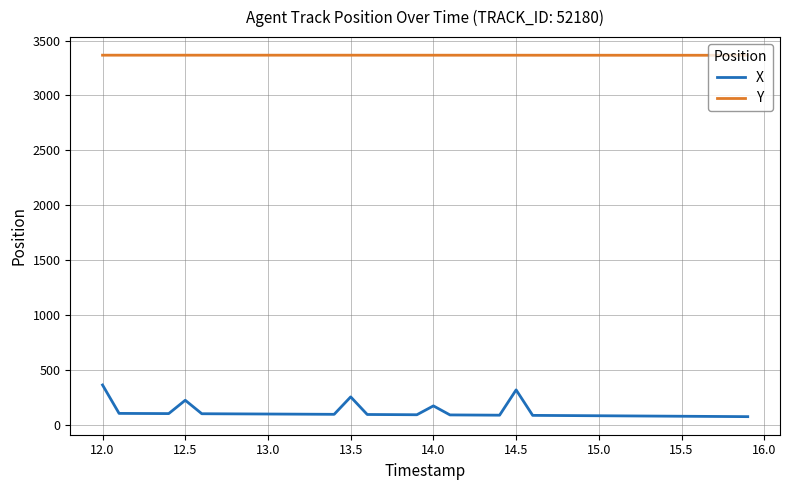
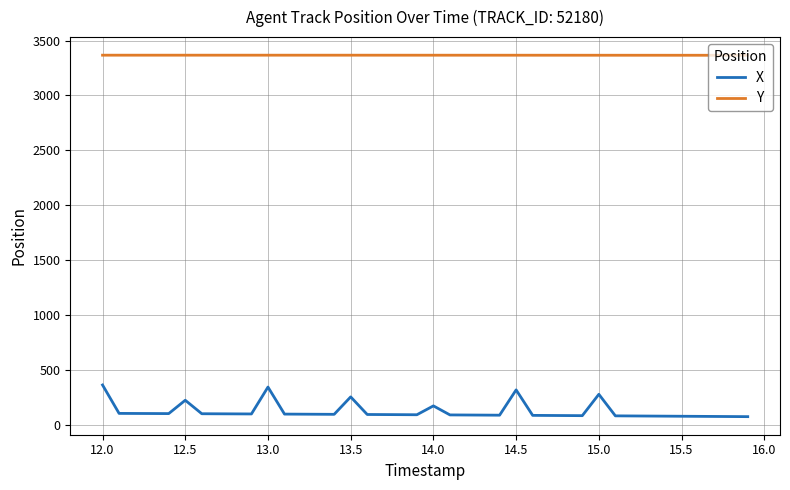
  {
    "X": {
      "12.0": 360,
      "12.5": 220,
-     "13.0": 100,
+     "13.0": 340,
      "13.5": 250,
      "14.0": 170,
      "14.5": 320,
-     "15.0": 80,
+     "15.0": 280,
      "15.5": 80
    },
    "Y": {
      "12.0": 3370,
      "12.5": 3370,
      "13.0": 3370,
      "13.5": 3370,
      "14.0": 3370,
      "14.5": 3370,
      "15.0": 3370,
      "15.5": 3370
    }
  }
